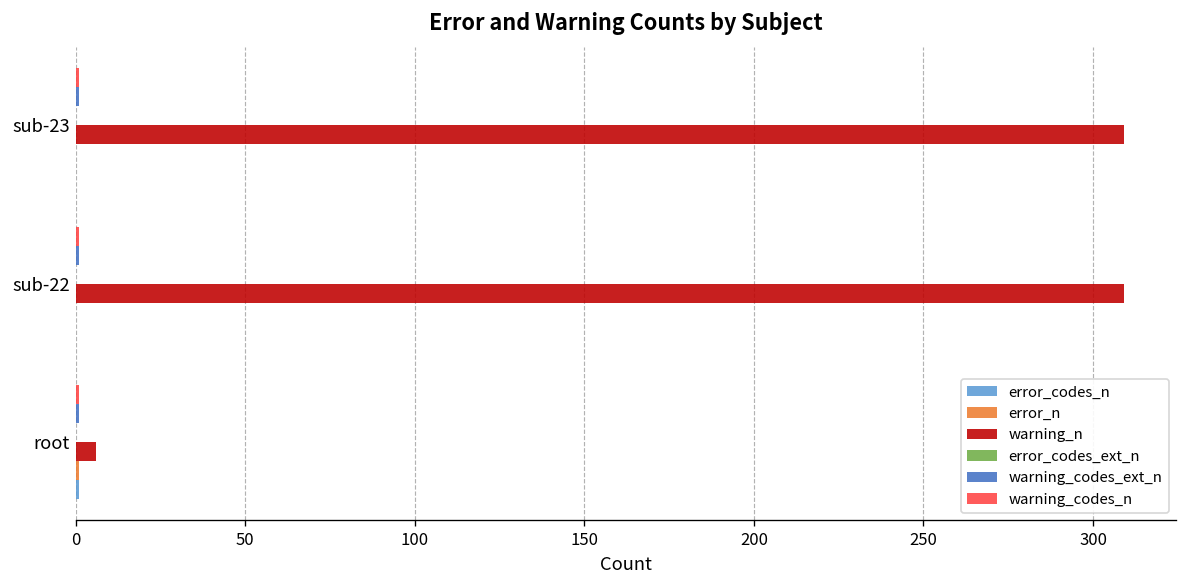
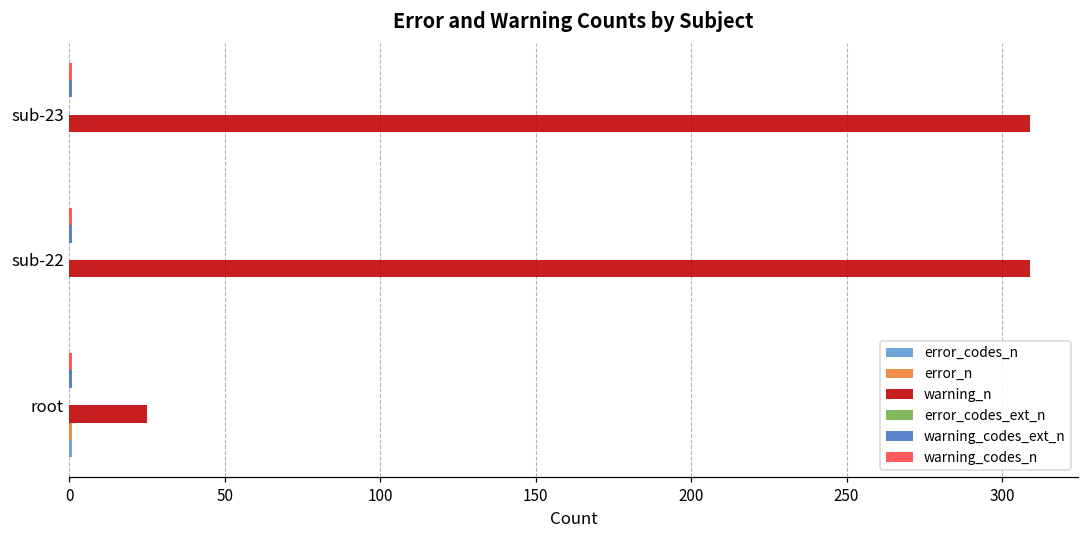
  {
    "error_n": {
      "sub-23": 0,
      "sub-22": 0,
      "root": 1
    },
    "warning_n": {
      "sub-23": 309,
      "sub-22": 309,
-     "root": 6
+     "root": 25
    },
    "error_codes_ext_n": {
      "sub-23": 0,
      "sub-22": 0,
      "root": 0
    },
    "warning_codes_n": {
      "sub-23": 1,
      "sub-22": 1,
      "root": 1
    }
  }
